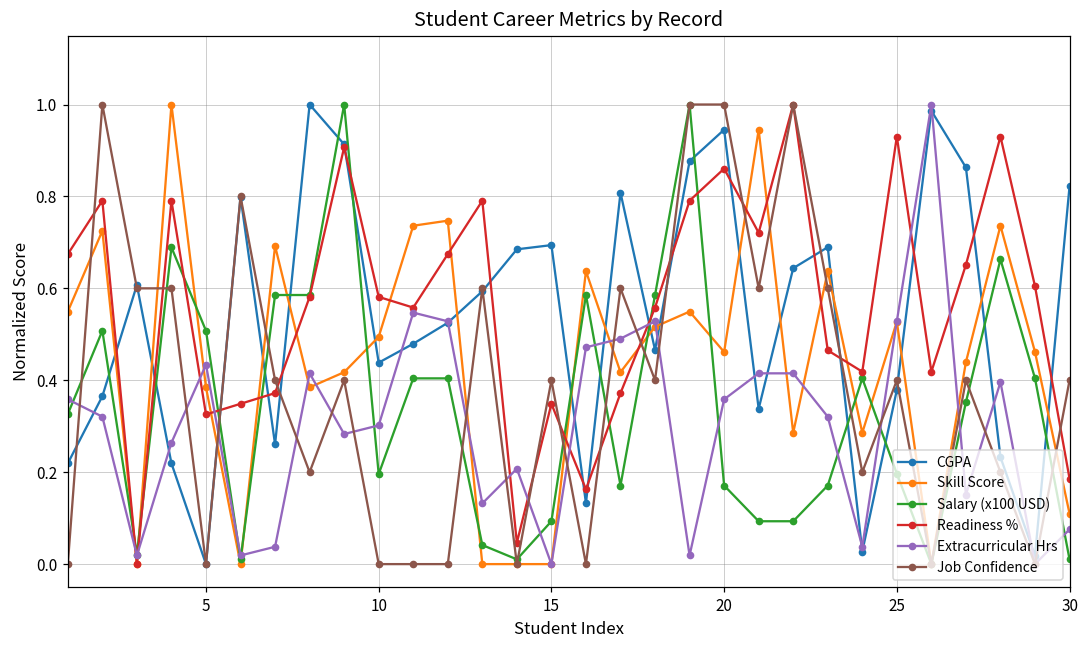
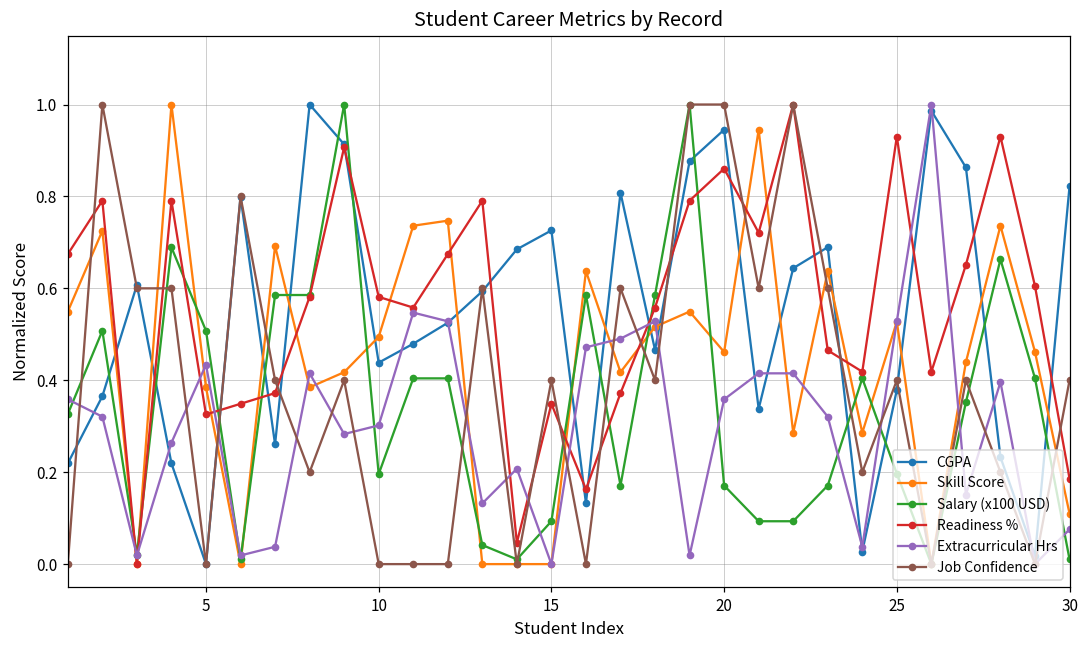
  {
    "CGPA": {
      "10": 0.44,
-     "15": 0.69,
+     "15": 0.73,
      "20": 0.95,
      "25": 0.38,
      "30": 0.82
    },
    "Skill Score": {
      "5": 0.38,
      "10": 0.49,
      "20": 0.46,
      "30": 0.11
    },
    "Salary (x100 USD)": {
      "5": 0.51,
      "10": 0.20,
      "15": 0.09,
      "20": 0.17,
      "30": 0.01
    },
    "Readiness %": {
      "5": 0.33,
      "10": 0.58,
      "15": 0.35,
      "20": 0.86,
      "25": 0.93,
      "30": 0.19
    },
    "Extracurricular Hrs": {
      "5": 0.43,
      "10": 0.30,
      "20": 0.36,
      "30": 0.08
    },
    "Job Confidence": {
      "10": 0.00,
      "15": 0.40,
      "20": 1.00,
      "25": 0.40,
      "30": 0.40
    }
  }
